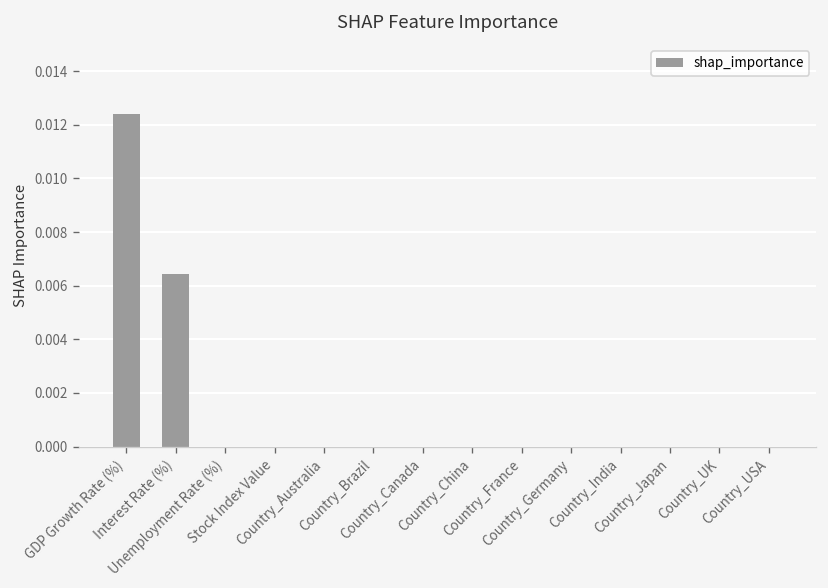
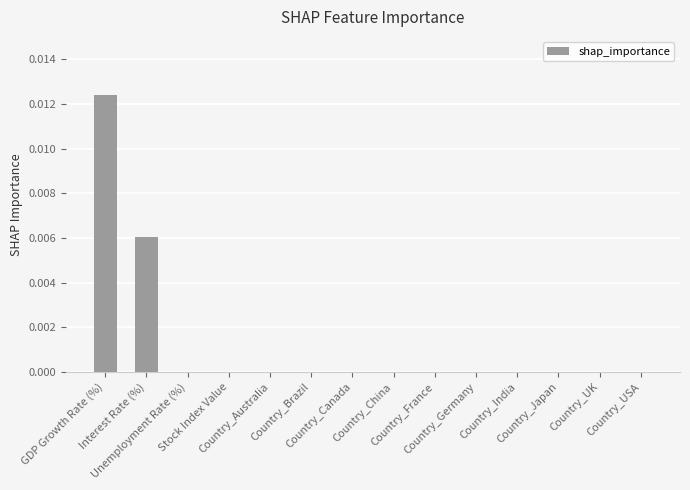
  {
    "GDP Growth Rate (%)": 0.0124,
-   "Interest Rate (%)": 0.0064,
+   "Interest Rate (%)": 0.0061,
    "Unemployment Rate (%)": 0.0000,
    "Stock Index Value": 0.0000,
    "Country_Australia": 0.0000,
    "Country_Brazil": 0.0000,
    "Country_Canada": 0.0000,
    "Country_China": 0.0000,
    "Country_France": 0.0000,
    "Country_Germany": 0.0000,
    "Country_India": 0.0000,
    "Country_Japan": 0.0000,
    "Country_UK": 0.0000,
    "Country_USA": 0.0000
  }
